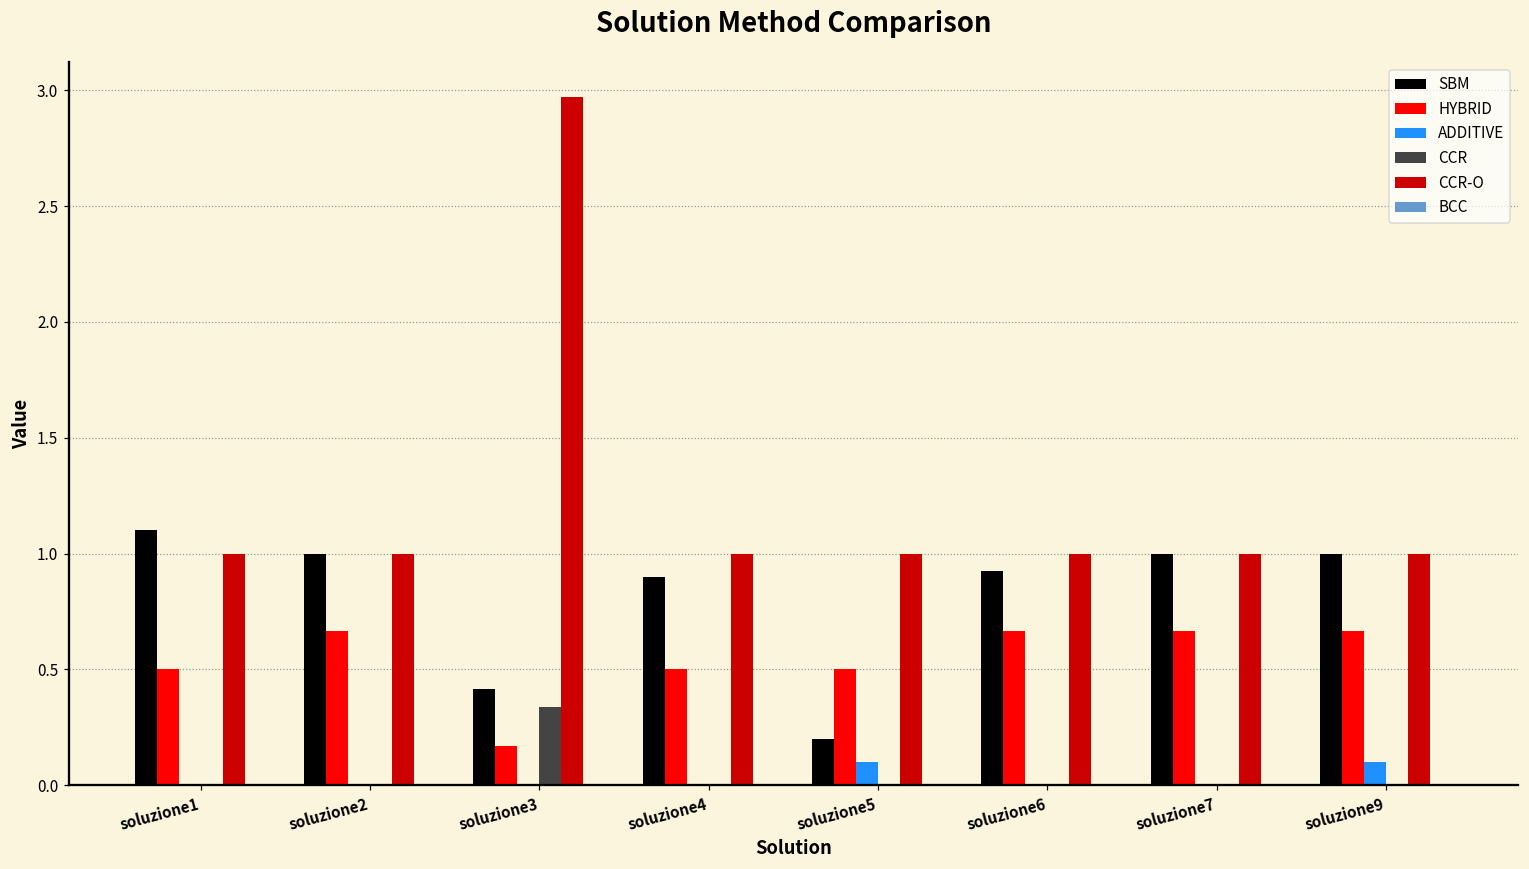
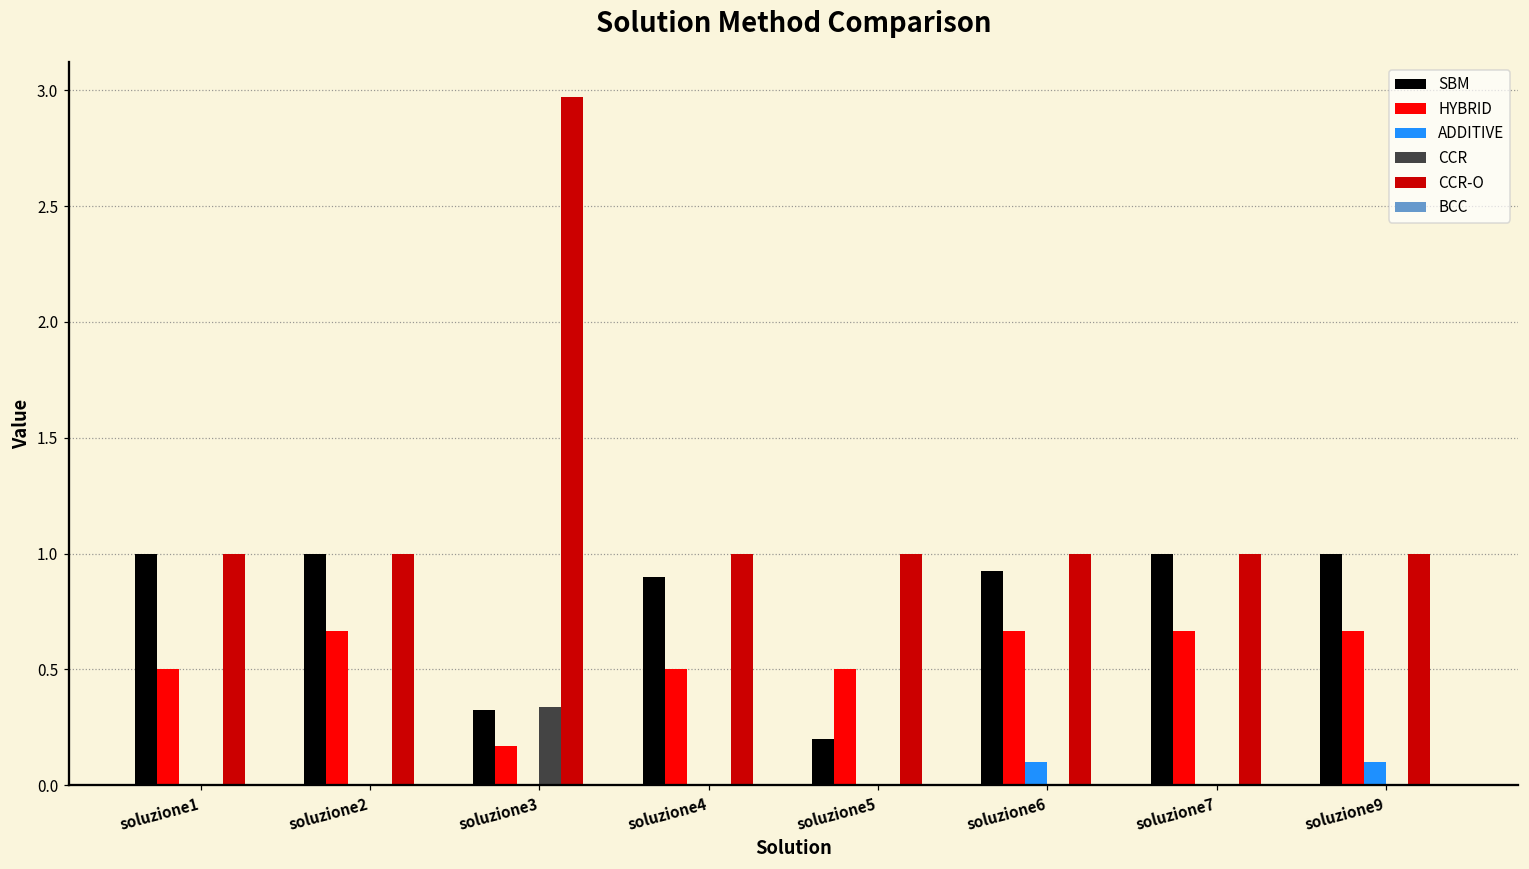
  {
    "SBM": {
-     "soluzione1": 1.1,
+     "soluzione1": 1.0,
      "soluzione2": 1.00,
-     "soluzione3": 0.41,
+     "soluzione3": 0.32,
      "soluzione4": 0.90,
      "soluzione5": 0.20,
      "soluzione6": 0.93,
      "soluzione7": 1.00,
      "soluzione9": 1.00
    },
    "ADDITIVE": {
      "soluzione3": 0.0,
      "soluzione4": 0.0,
-     "soluzione5": 0.1,
-     "soluzione6": 0.0,
+     "soluzione5": 0.0,
+     "soluzione6": 0.1,
      "soluzione7": 0.0,
      "soluzione9": 0.1
    },
    "CCR": {
      "soluzione1": 0.00,
      "soluzione2": 0.00,
      "soluzione3": 0.34,
      "soluzione4": 0.00,
      "soluzione5": 0.00,
      "soluzione6": 0.00,
      "soluzione7": 0.00,
      "soluzione9": 0.00
    },
    "BCC": {
      "soluzione1": 0.00,
      "soluzione2": 0.00,
      "soluzione3": 0.00,
      "soluzione4": 0.00,
      "soluzione5": 0.00,
      "soluzione6": 0.00,
      "soluzione7": 0.00,
      "soluzione9": 0.00
    }
  }
